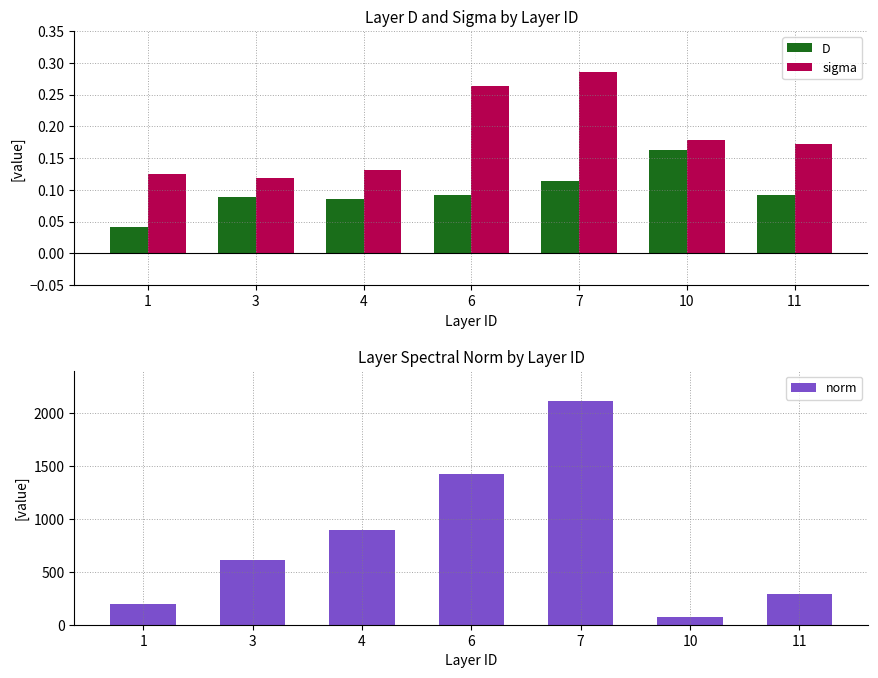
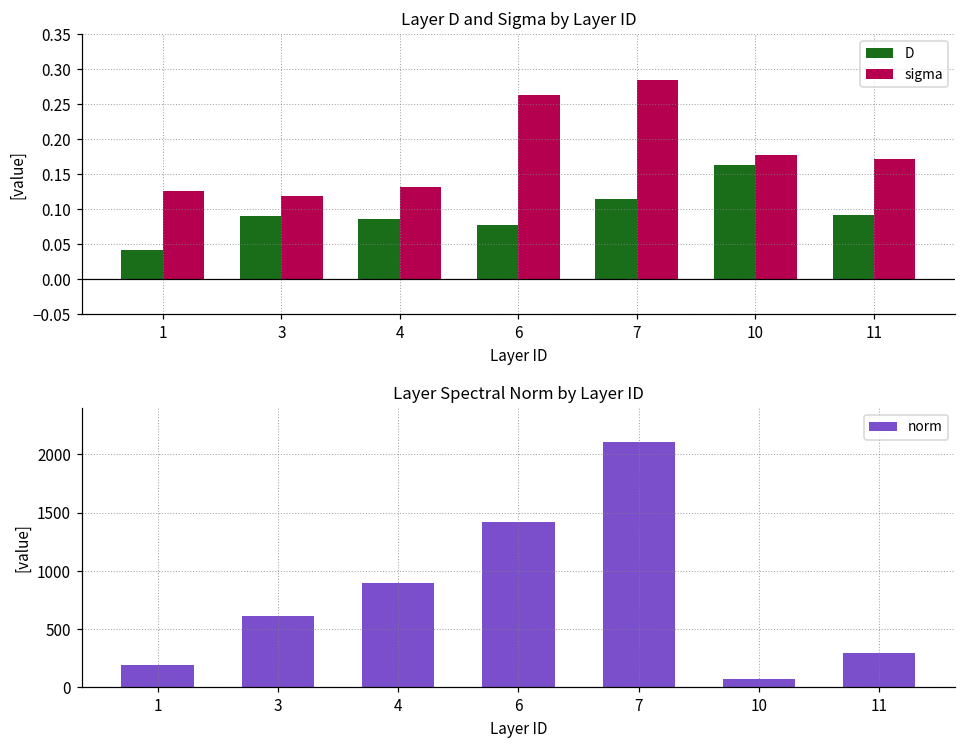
  {
    "Layer D and Sigma by Layer ID": {
      "D": {
        "1": 0.04,
        "3": 0.09,
        "4": 0.09,
-       "6": 0.09,
+       "6": 0.08,
        "7": 0.11,
        "10": 0.16,
        "11": 0.09
      },
      "sigma": {
        "1": 0.13,
        "3": 0.12,
        "4": 0.13,
        "6": 0.26,
        "7": 0.28,
        "10": 0.18,
        "11": 0.17
      }
    },
    "Layer Spectral Norm by Layer ID": {
      "1": 200,
      "3": 610,
      "4": 900,
      "6": 1420,
      "7": 2110,
      "10": 70,
      "11": 290
    }
  }
